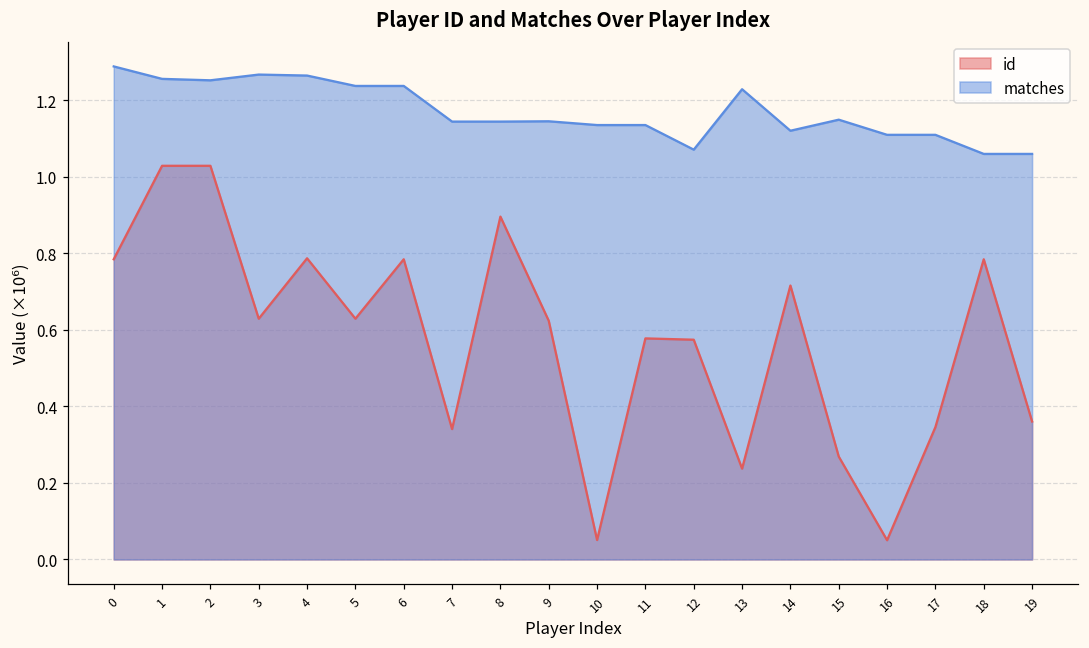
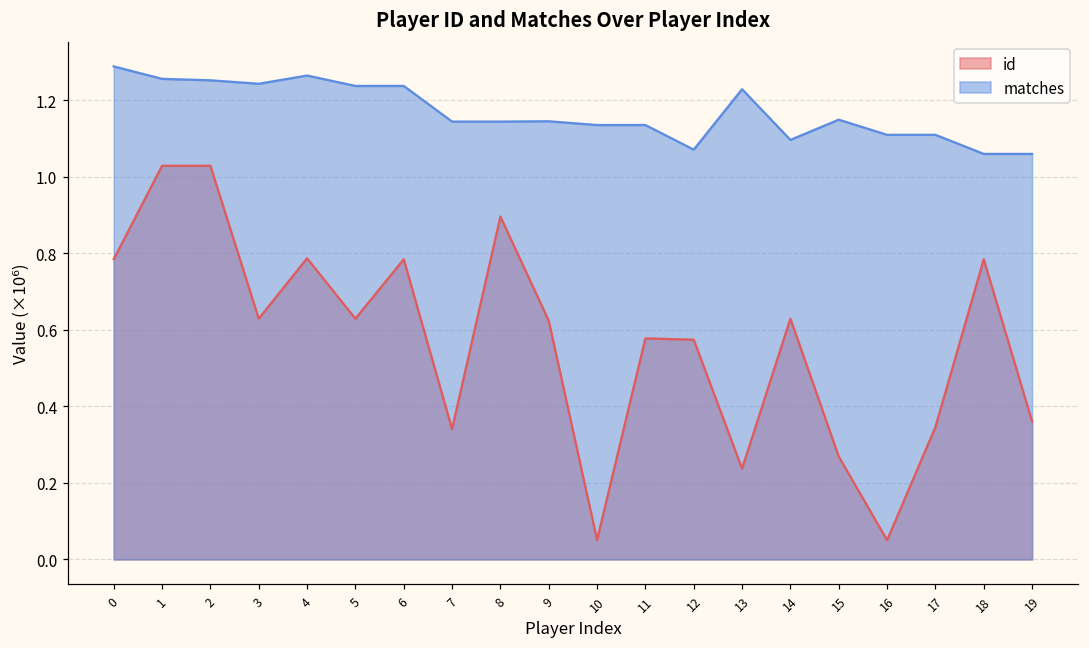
  {
    "id": {
      "0": 0.78,
      "1": 1.03,
      "2": 1.03,
      "3": 0.63,
      "4": 0.79,
      "5": 0.63,
      "6": 0.78,
      "7": 0.34,
      "8": 0.90,
      "9": 0.62,
      "10": 0.05,
      "11": 0.58,
      "12": 0.57,
      "13": 0.24,
-     "14": 0.72,
+     "14": 0.63,
      "15": 0.27,
      "16": 0.05,
      "17": 0.35,
      "18": 0.78,
      "19": 0.36
    },
    "matches": {
      "0": 1.29,
      "1": 1.26,
      "2": 1.25,
-     "3": 1.27,
+     "3": 1.24,
      "4": 1.26,
      "5": 1.24,
      "6": 1.24,
      "7": 1.14,
      "8": 1.14,
      "9": 1.15,
      "10": 1.14,
      "11": 1.14,
      "12": 1.07,
      "13": 1.23,
-     "14": 1.12,
+     "14": 1.10,
      "15": 1.15,
      "16": 1.11,
      "17": 1.11,
      "18": 1.06,
      "19": 1.06
    }
  }
